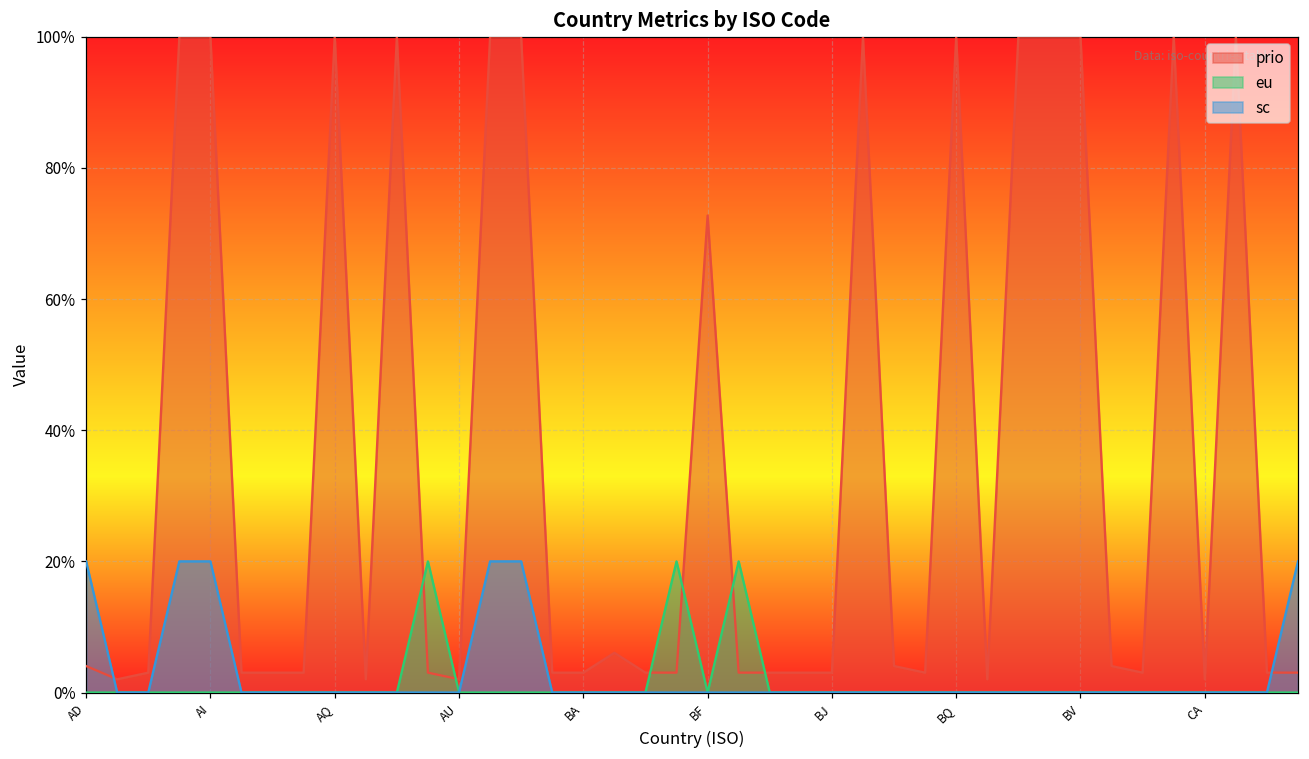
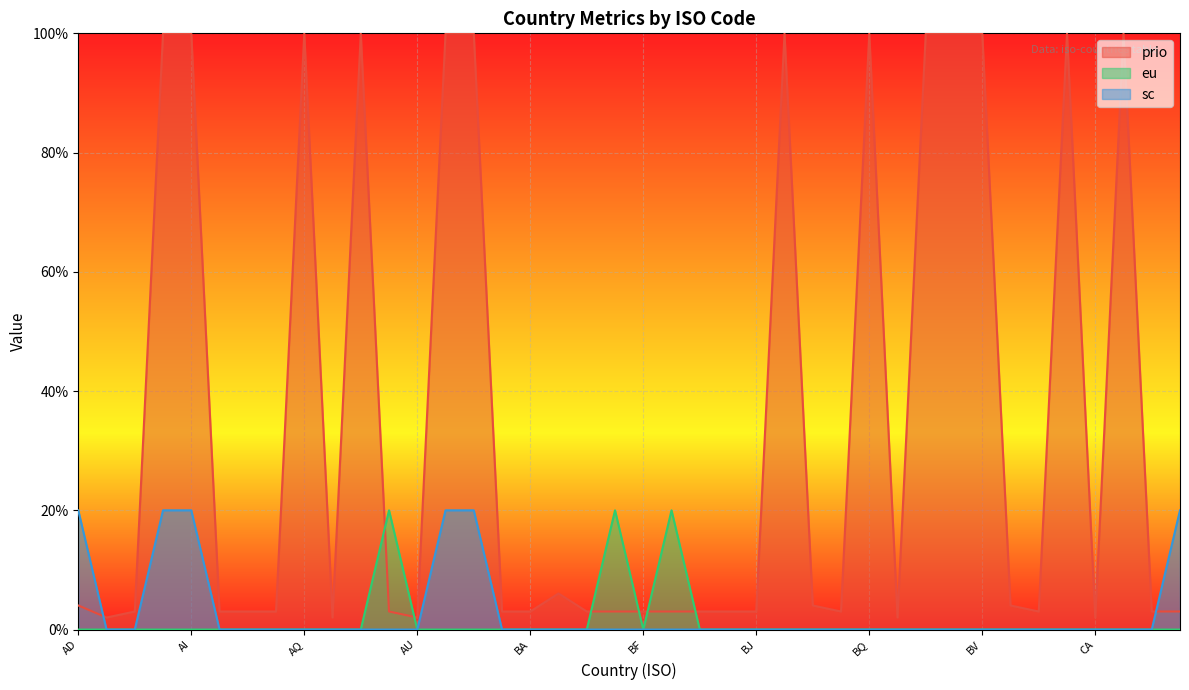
  {
    "prio": {
      "AD": "4%",
      "AI": "100%",
      "AQ": "100%",
      "AU": "2%",
      "BA": "3%",
-     "BF": "73%",
+     "BF": "3%",
      "BJ": "3%",
      "BQ": "100%",
      "BV": "100%",
      "CA": "2%"
    },
    "eu": {
      "AD": "0%",
      "AI": "0%"
    },
    "sc": {
      "AD": "20%",
      "AI": "20%"
    }
  }
